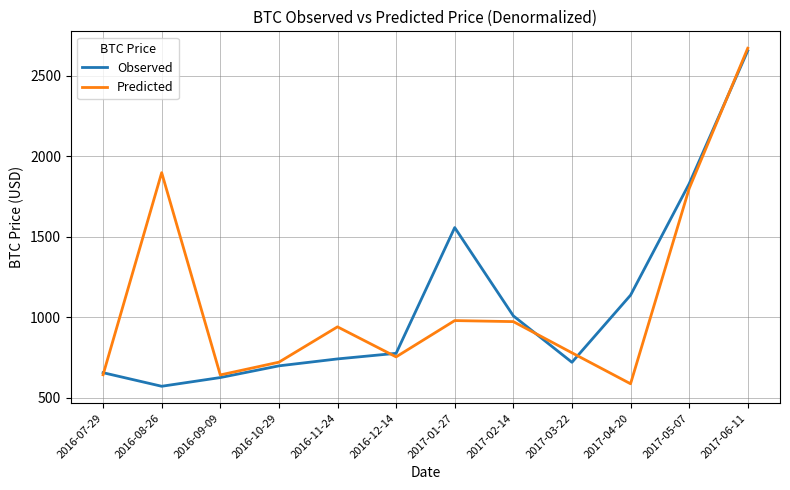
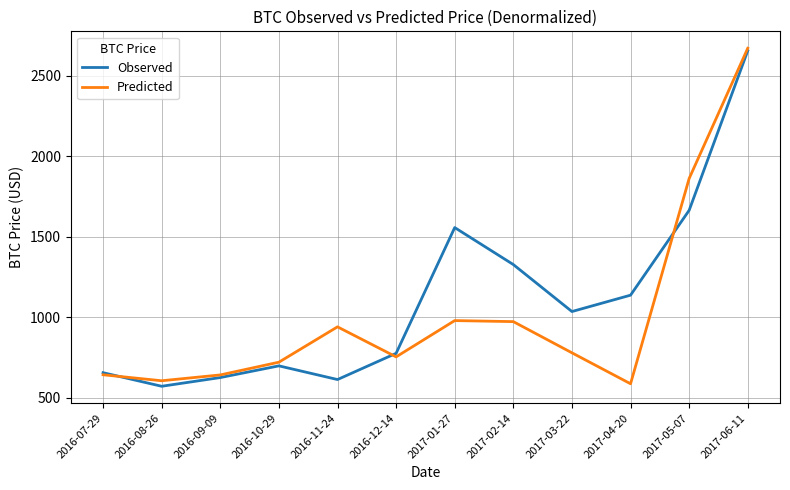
  {
    "Observed": {
      "2016-08-26": 570,
      "2016-09-09": 620,
      "2016-10-29": 700,
-     "2016-11-24": 740,
+     "2016-11-24": 610,
      "2016-12-14": 780,
      "2017-01-27": 1560,
-     "2017-02-14": 1010,
-     "2017-03-22": 720,
+     "2017-02-14": 1330,
+     "2017-03-22": 1040,
      "2017-04-20": 1140,
-     "2017-05-07": 1830
+     "2017-05-07": 1660
    },
    "Predicted": {
-     "2016-08-26": 1900,
+     "2016-08-26": 600,
      "2016-09-09": 640,
      "2016-10-29": 720,
      "2016-11-24": 940,
      "2016-12-14": 750,
      "2017-01-27": 980,
      "2017-02-14": 970,
      "2017-03-22": 780,
      "2017-04-20": 590,
-     "2017-05-07": 1800
+     "2017-05-07": 1860
    }
  }
